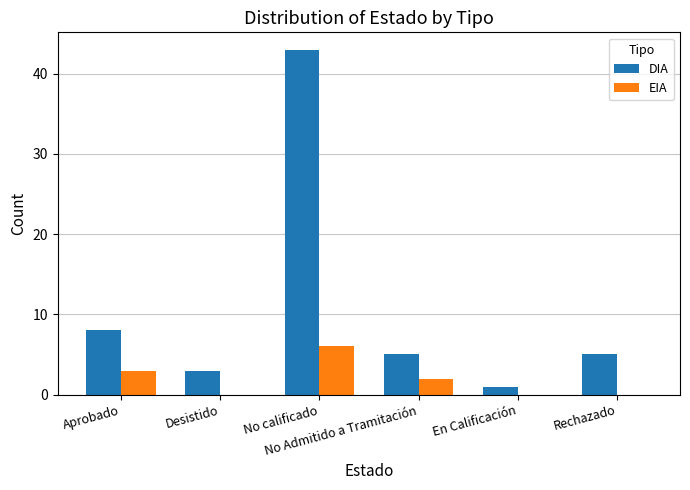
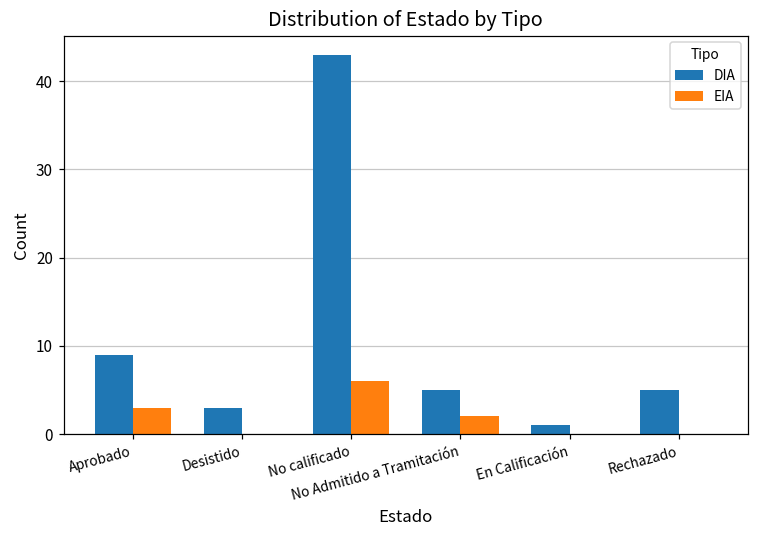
  {
    "DIA": {
-     "Aprobado": 8,
+     "Aprobado": 9,
      "Desistido": 3,
      "No calificado": 43,
      "No Admitido a Tramitación": 5,
      "En Calificación": 1,
      "Rechazado": 5
    },
    "EIA": {
      "Aprobado": 3,
      "Desistido": 0,
      "No calificado": 6,
      "No Admitido a Tramitación": 2,
      "En Calificación": 0,
      "Rechazado": 0
    }
  }
